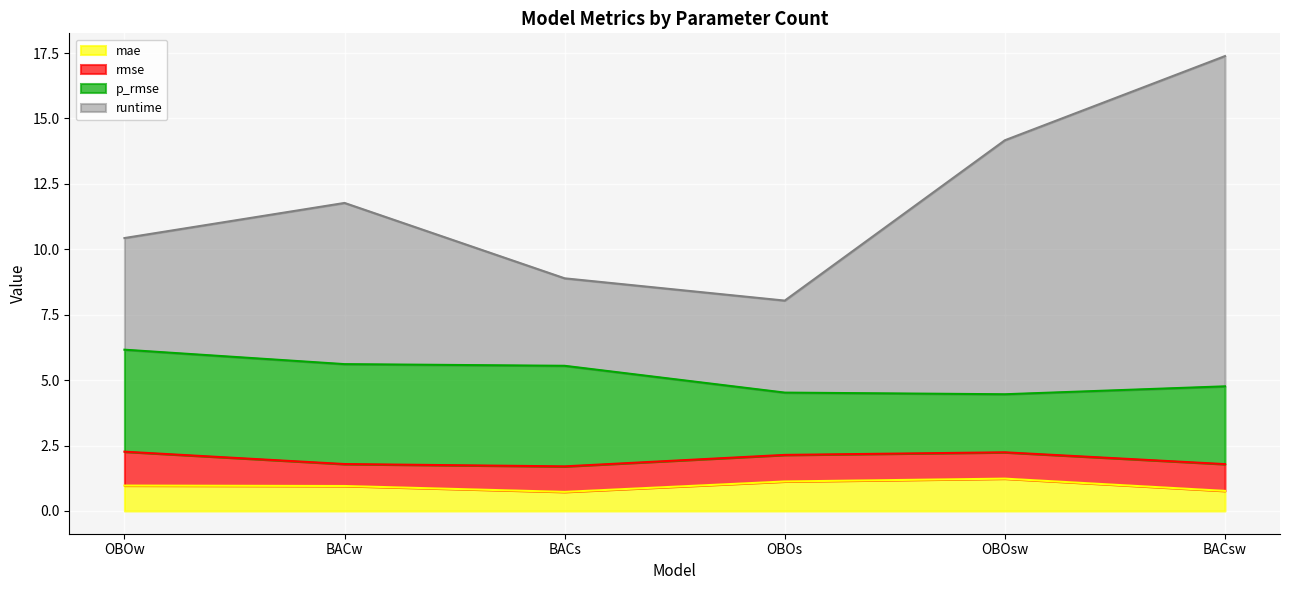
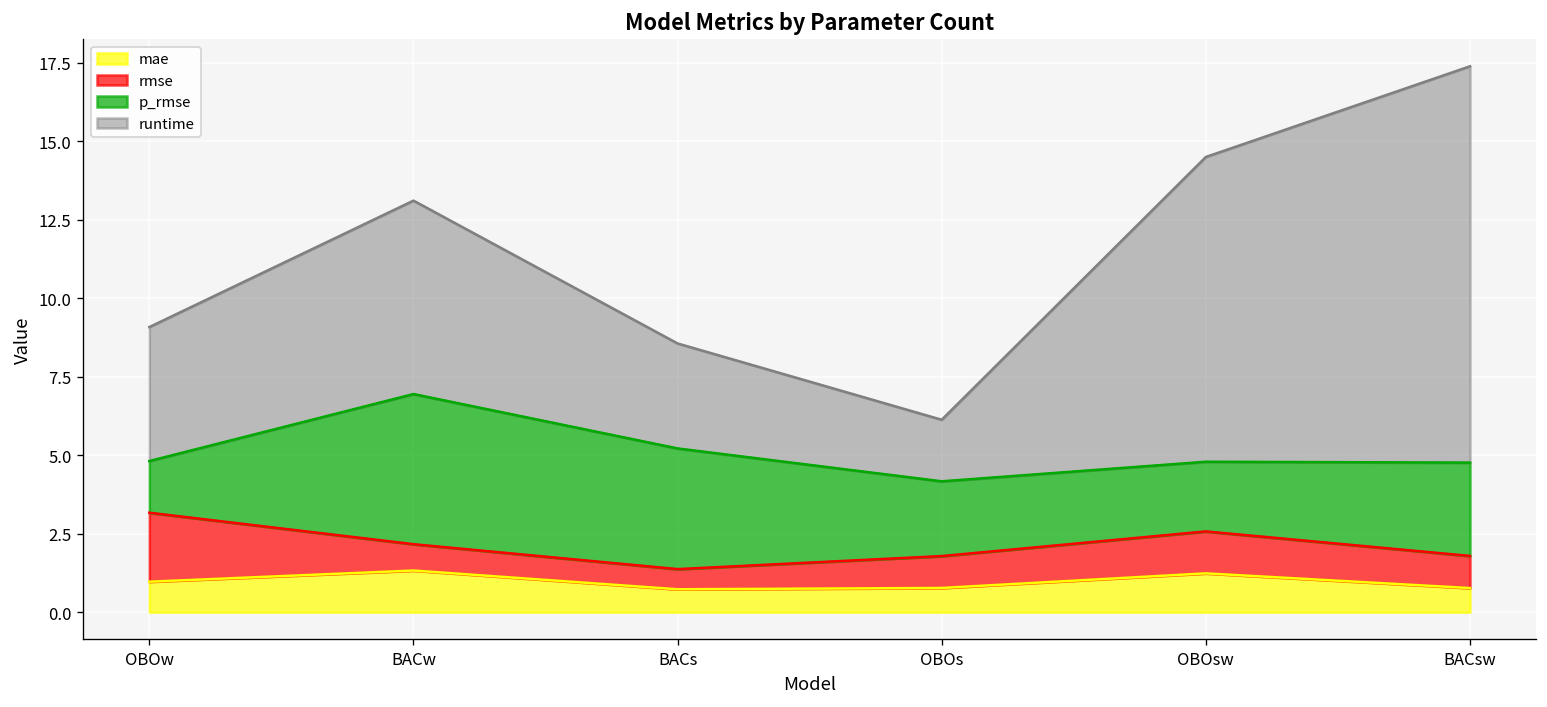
  {
    "mae": {
      "OBOw": 1.0,
-     "BACw": 1.0,
+     "BACw": 1.3,
      "BACs": 0.7,
-     "OBOs": 1.1,
+     "OBOs": 0.8,
      "OBOsw": 1.2,
      "BACsw": 0.8
    },
    "rmse": {
-     "OBOw": 1.3,
+     "OBOw": 2.2,
      "BACw": 0.8,
-     "BACs": 1.0,
+     "BACs": 0.6,
      "OBOs": 1.0,
-     "OBOsw": 1.0,
+     "OBOsw": 1.3,
      "BACsw": 1.0
    },
    "p_rmse": {
-     "OBOw": 3.9,
-     "BACw": 3.8,
+     "OBOw": 1.6,
+     "BACw": 4.8,
      "BACs": 3.8,
      "OBOs": 2.4,
      "OBOsw": 2.2,
      "BACsw": 3.0
    },
    "runtime": {
      "OBOw": 4.3,
      "BACw": 6.2,
      "BACs": 3.3,
-     "OBOs": 3.5,
+     "OBOs": 2.0,
      "OBOsw": 9.7,
      "BACsw": 12.6
    }
  }
